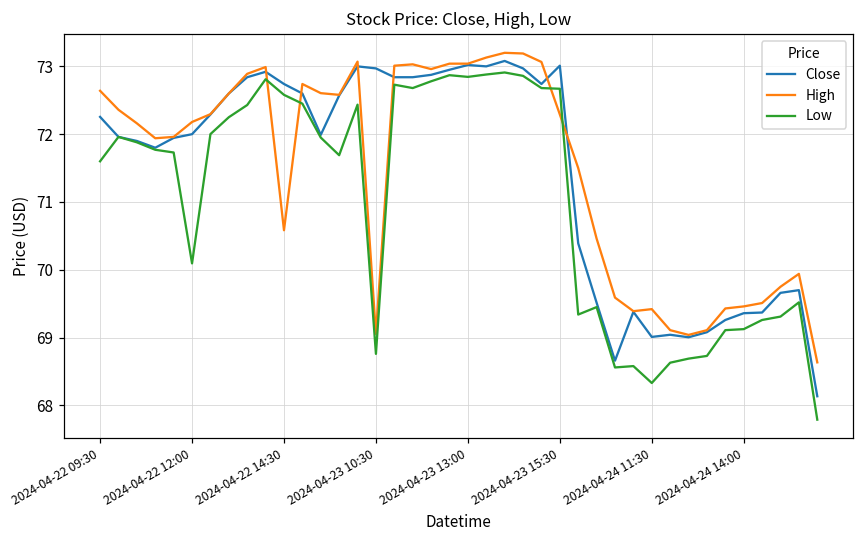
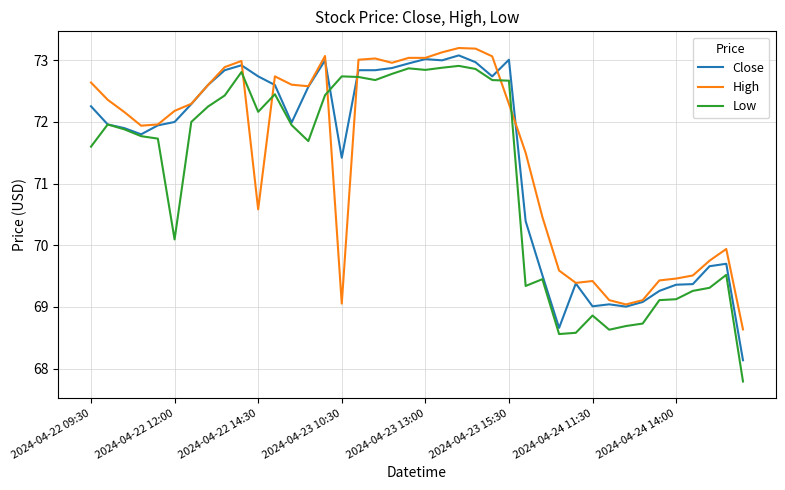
  {
    "Close": {
      "2024-04-22 09:30": 72.3,
      "2024-04-22 12:00": 72.0,
      "2024-04-22 14:30": 72.7,
-     "2024-04-23 10:30": 73.0,
+     "2024-04-23 10:30": 71.4,
      "2024-04-23 15:30": 73.0,
      "2024-04-24 11:30": 69.0,
      "2024-04-24 14:00": 69.4
    },
    "High": {
      "2024-04-22 09:30": 72.6,
      "2024-04-22 12:00": 72.2,
      "2024-04-22 14:30": 70.6,
      "2024-04-23 10:30": 69.1,
      "2024-04-23 15:30": 72.3,
      "2024-04-24 11:30": 69.4,
      "2024-04-24 14:00": 69.5
    },
    "Low": {
      "2024-04-22 09:30": 71.6,
      "2024-04-22 12:00": 70.1,
-     "2024-04-22 14:30": 72.6,
-     "2024-04-23 10:30": 68.8,
+     "2024-04-22 14:30": 72.2,
+     "2024-04-23 10:30": 72.7,
      "2024-04-23 13:00": 72.8,
      "2024-04-23 15:30": 72.7,
-     "2024-04-24 11:30": 68.3,
+     "2024-04-24 11:30": 68.9,
      "2024-04-24 14:00": 69.1
    }
  }
